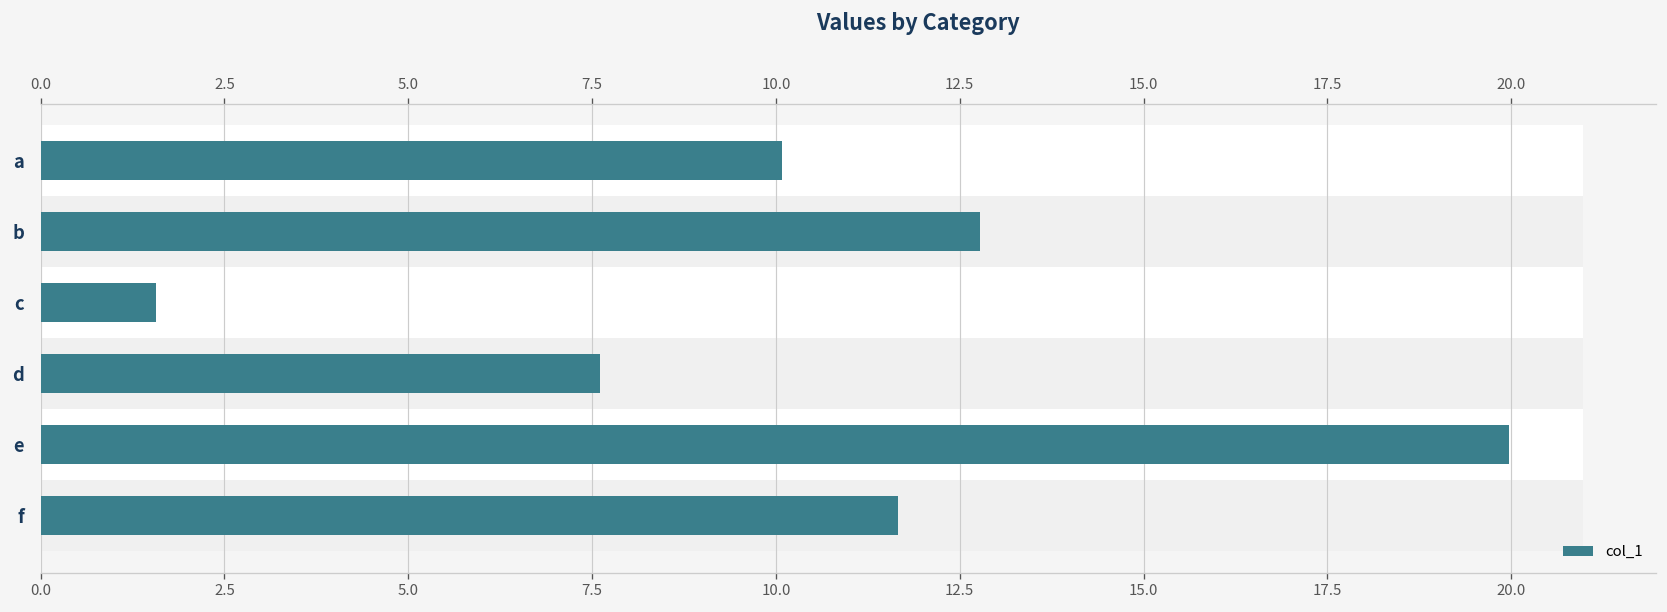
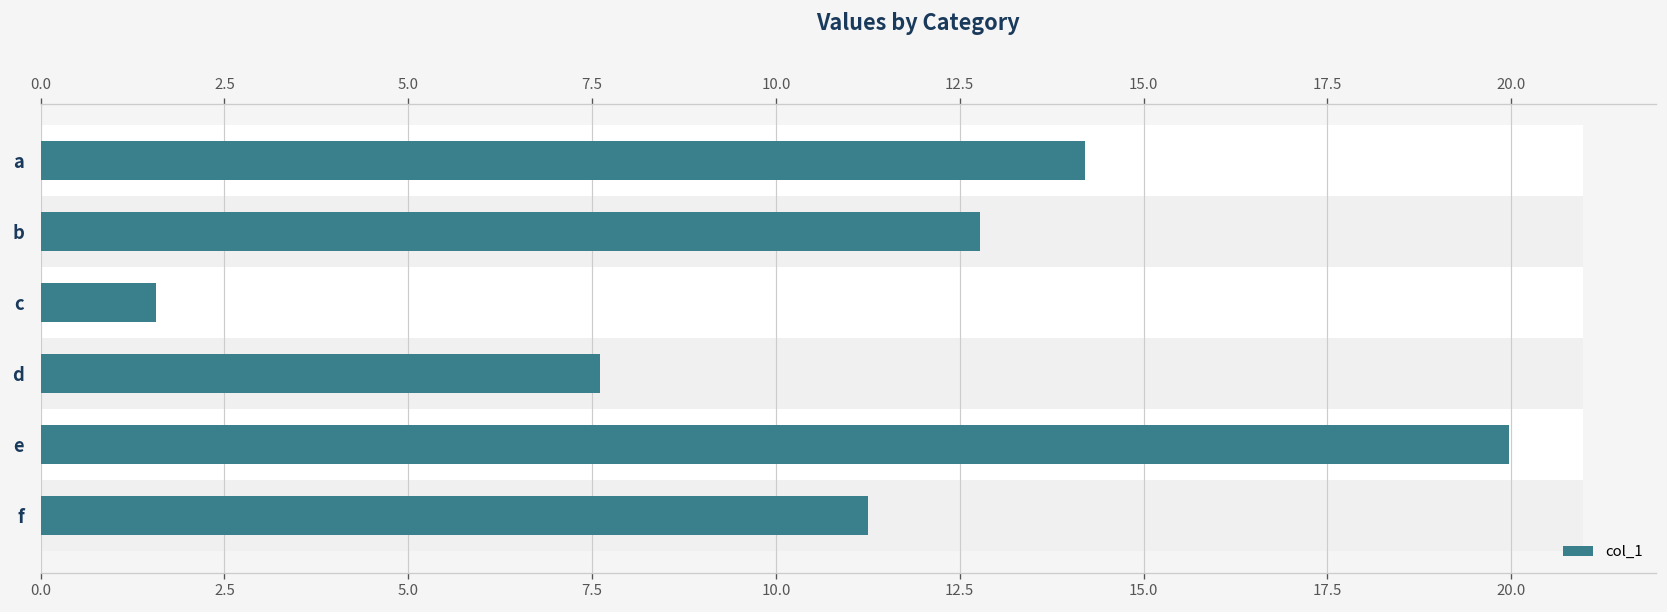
  {
    "col_1": {
-     "a": 10.1,
-     "f": 11.7
+     "a": 14.2,
+     "f": 11.3
    }
  }
